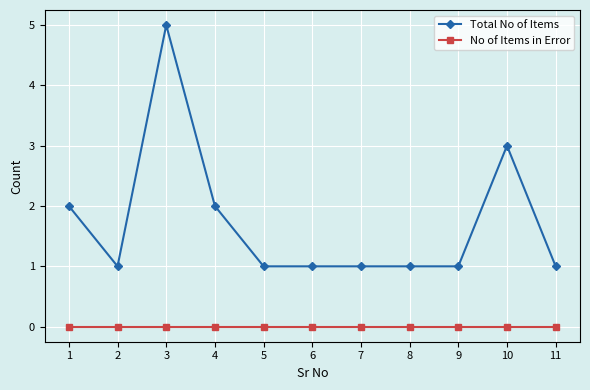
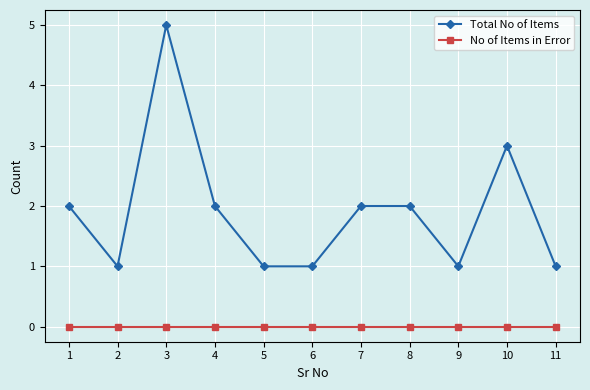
  {
    "Total No of Items": {
      "1": 2,
      "2": 1,
      "3": 5,
      "4": 2,
      "5": 1,
      "6": 1,
-     "7": 1,
-     "8": 1,
+     "7": 2,
+     "8": 2,
      "9": 1,
      "10": 3,
      "11": 1
    },
    "No of Items in Error": {
      "1": 0,
      "2": 0,
      "3": 0,
      "4": 0,
      "5": 0,
      "6": 0,
      "7": 0,
      "8": 0,
      "9": 0,
      "10": 0,
      "11": 0
    }
  }
